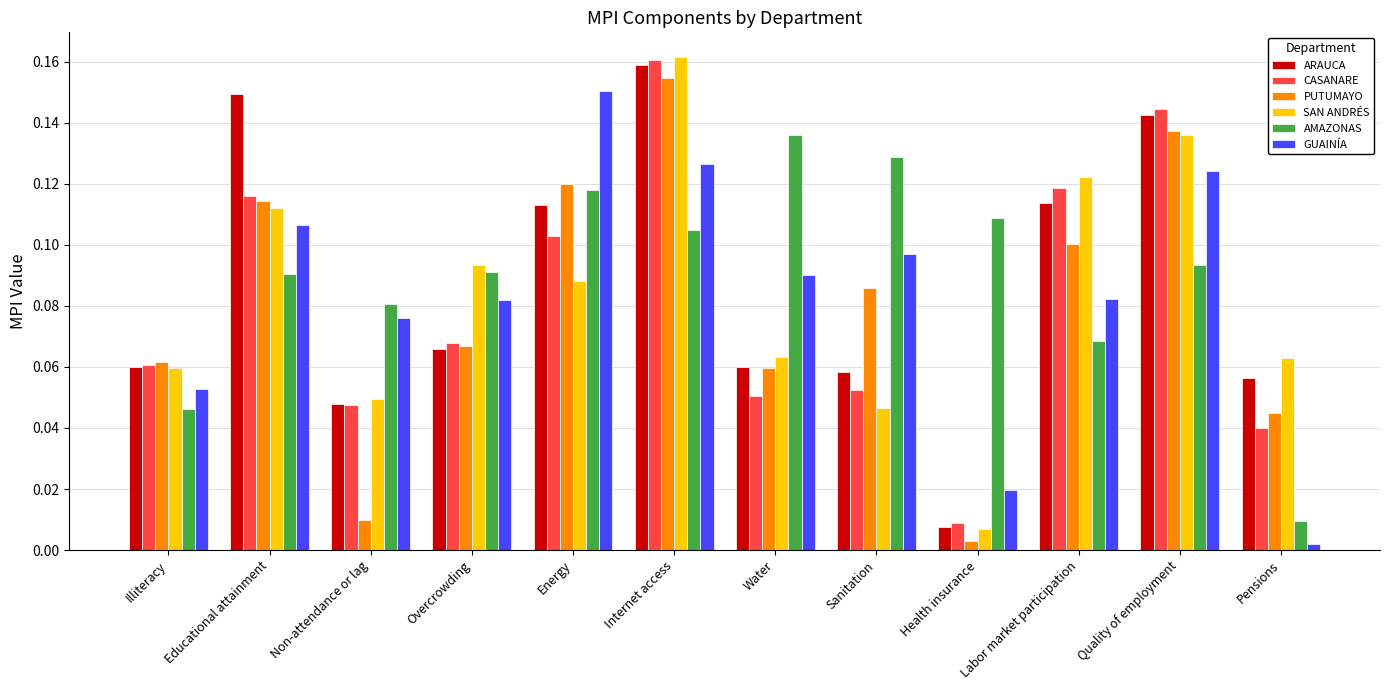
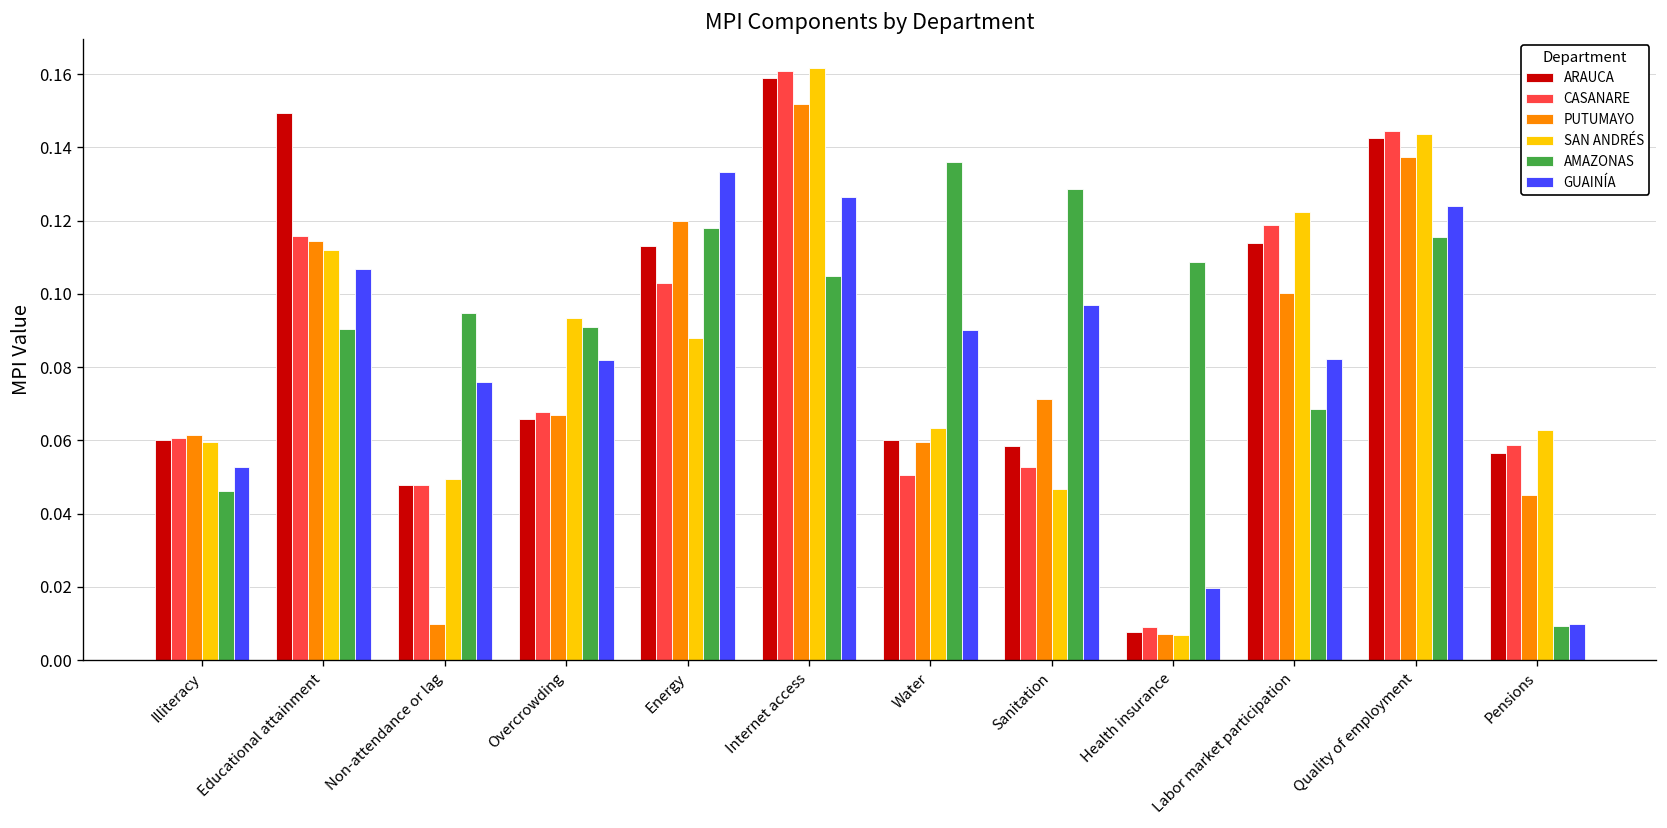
  {
    "ARAUCA": {
      "Illiteracy": 0.060,
      "Educational attainment": 0.149,
      "Non-attendance or lag": 0.048,
      "Overcrowding": 0.066,
      "Energy": 0.113,
      "Internet access": 0.159,
      "Water": 0.060,
      "Sanitation": 0.058,
      "Health insurance": 0.008,
      "Labor market participation": 0.114,
      "Quality of employment": 0.143,
      "Pensions": 0.056
    },
    "CASANARE": {
      "Illiteracy": 0.061,
      "Educational attainment": 0.116,
      "Non-attendance or lag": 0.048,
      "Overcrowding": 0.068,
      "Energy": 0.103,
      "Internet access": 0.161,
      "Water": 0.051,
      "Sanitation": 0.053,
      "Health insurance": 0.009,
      "Labor market participation": 0.119,
      "Quality of employment": 0.144,
-     "Pensions": 0.040
+     "Pensions": 0.059
    },
    "PUTUMAYO": {
      "Illiteracy": 0.062,
      "Educational attainment": 0.114,
      "Non-attendance or lag": 0.010,
      "Overcrowding": 0.067,
      "Energy": 0.120,
-     "Internet access": 0.155,
+     "Internet access": 0.152,
      "Water": 0.060,
-     "Sanitation": 0.086,
-     "Health insurance": 0.003,
+     "Sanitation": 0.071,
+     "Health insurance": 0.007,
      "Labor market participation": 0.100,
      "Quality of employment": 0.137,
      "Pensions": 0.045
    },
    "SAN ANDRÉS": {
      "Illiteracy": 0.060,
      "Educational attainment": 0.112,
      "Non-attendance or lag": 0.049,
      "Overcrowding": 0.093,
      "Energy": 0.088,
      "Internet access": 0.162,
      "Water": 0.063,
      "Sanitation": 0.047,
      "Health insurance": 0.007,
      "Labor market participation": 0.122,
-     "Quality of employment": 0.136,
+     "Quality of employment": 0.144,
      "Pensions": 0.063
    },
    "AMAZONAS": {
      "Illiteracy": 0.046,
      "Educational attainment": 0.090,
-     "Non-attendance or lag": 0.081,
+     "Non-attendance or lag": 0.095,
      "Overcrowding": 0.091,
      "Energy": 0.118,
      "Internet access": 0.105,
      "Water": 0.136,
      "Sanitation": 0.129,
      "Health insurance": 0.109,
      "Labor market participation": 0.069,
-     "Quality of employment": 0.093,
+     "Quality of employment": 0.116,
      "Pensions": 0.009
    },
    "GUAINÍA": {
      "Illiteracy": 0.053,
      "Educational attainment": 0.107,
      "Non-attendance or lag": 0.076,
      "Overcrowding": 0.082,
-     "Energy": 0.150,
+     "Energy": 0.133,
      "Internet access": 0.127,
      "Water": 0.090,
      "Sanitation": 0.097,
      "Health insurance": 0.020,
      "Labor market participation": 0.082,
      "Quality of employment": 0.124,
-     "Pensions": 0.002
+     "Pensions": 0.010
    }
  }
